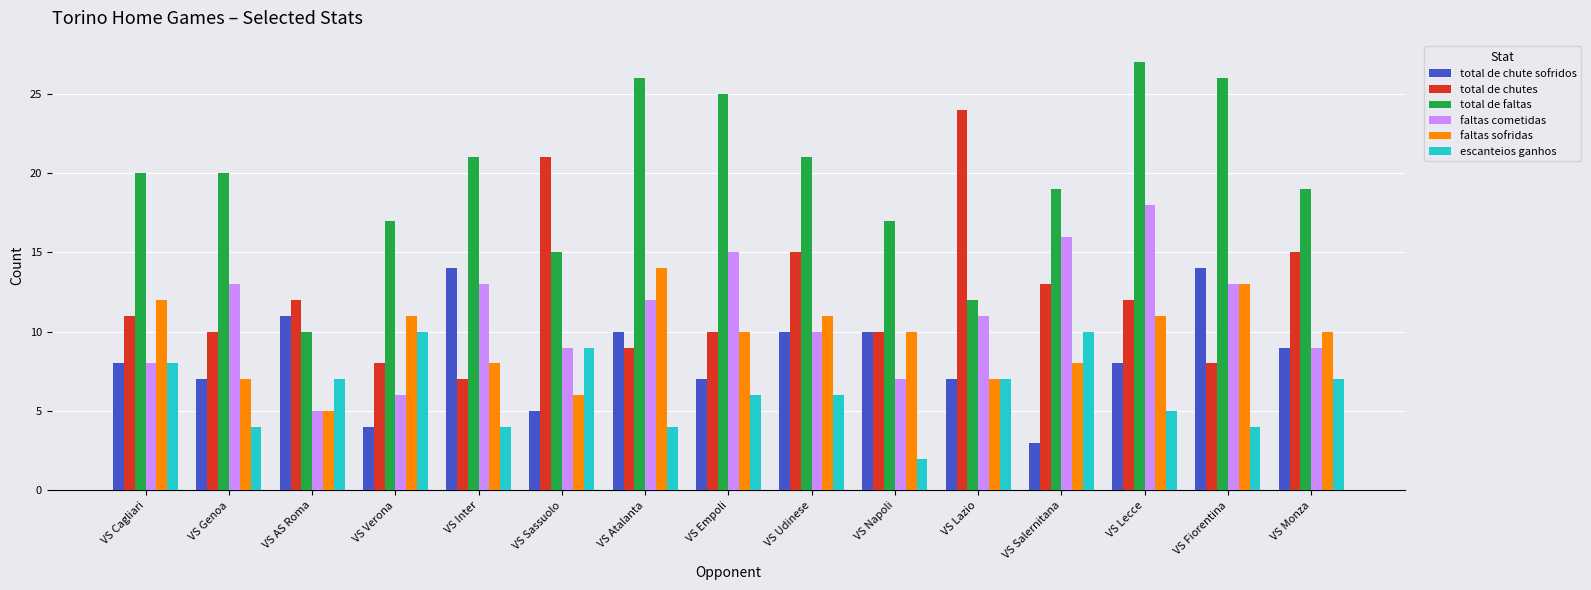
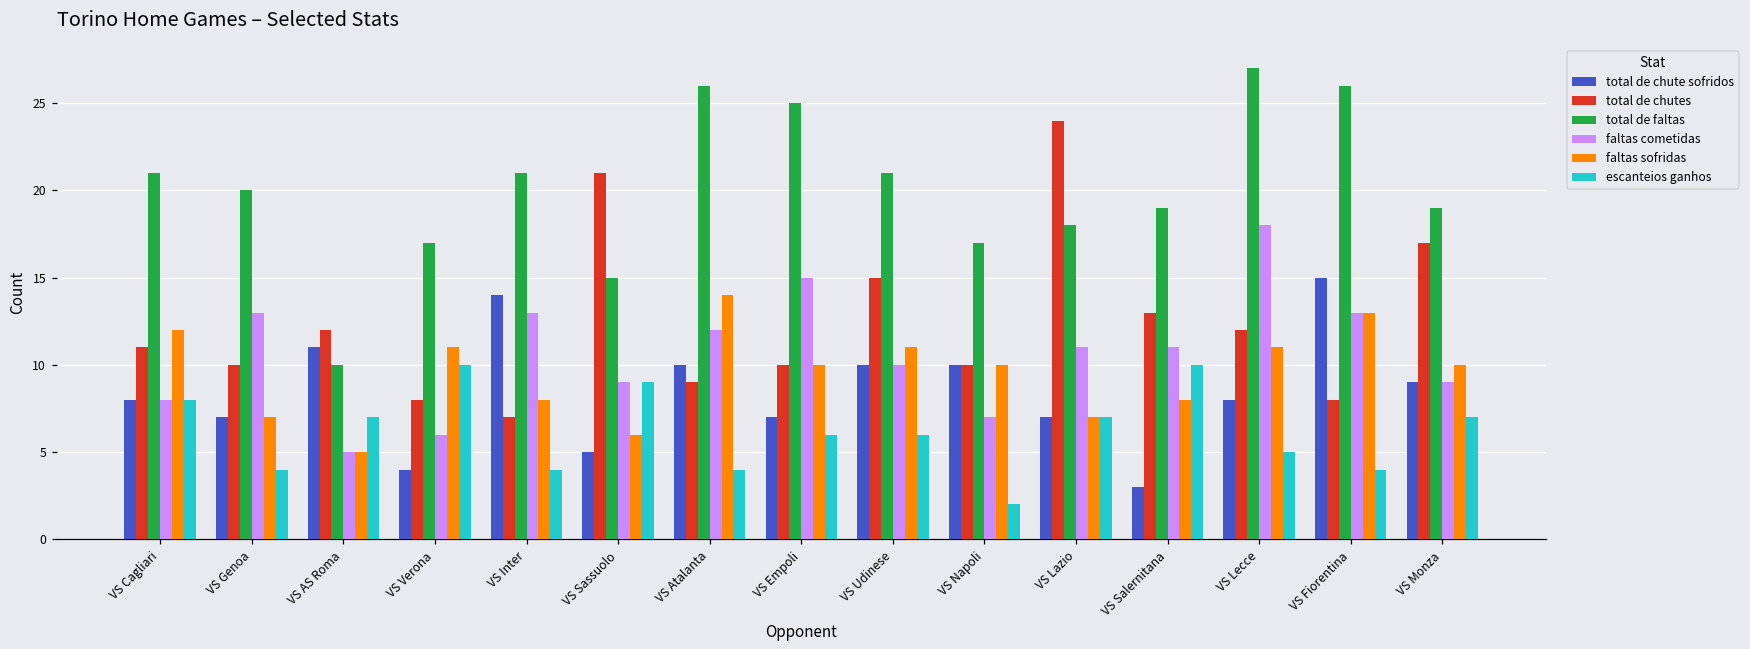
  {
    "total de chute sofridos": {
      "VS Cagliari": 8,
      "VS Genoa": 7,
      "VS AS Roma": 11,
      "VS Verona": 4,
      "VS Inter": 14,
      "VS Sassuolo": 5,
      "VS Atalanta": 10,
      "VS Empoli": 7,
      "VS Udinese": 10,
      "VS Napoli": 10,
      "VS Lazio": 7,
      "VS Salernitana": 3,
      "VS Lecce": 8,
-     "VS Fiorentina": 14,
+     "VS Fiorentina": 15,
      "VS Monza": 9
    },
    "total de chutes": {
      "VS Cagliari": 11,
      "VS Genoa": 10,
      "VS AS Roma": 12,
      "VS Verona": 8,
      "VS Inter": 7,
      "VS Sassuolo": 21,
      "VS Atalanta": 9,
      "VS Empoli": 10,
      "VS Udinese": 15,
      "VS Napoli": 10,
      "VS Lazio": 24,
      "VS Salernitana": 13,
      "VS Lecce": 12,
      "VS Fiorentina": 8,
-     "VS Monza": 15
+     "VS Monza": 17
    },
    "total de faltas": {
-     "VS Cagliari": 20,
+     "VS Cagliari": 21,
      "VS Genoa": 20,
      "VS AS Roma": 10,
      "VS Verona": 17,
      "VS Inter": 21,
      "VS Sassuolo": 15,
      "VS Atalanta": 26,
      "VS Empoli": 25,
      "VS Udinese": 21,
      "VS Napoli": 17,
-     "VS Lazio": 12,
+     "VS Lazio": 18,
      "VS Salernitana": 19,
      "VS Lecce": 27,
      "VS Fiorentina": 26,
      "VS Monza": 19
    },
    "faltas cometidas": {
      "VS Cagliari": 8,
      "VS Genoa": 13,
      "VS AS Roma": 5,
      "VS Verona": 6,
      "VS Inter": 13,
      "VS Sassuolo": 9,
      "VS Atalanta": 12,
      "VS Empoli": 15,
      "VS Udinese": 10,
      "VS Napoli": 7,
      "VS Lazio": 11,
-     "VS Salernitana": 16,
+     "VS Salernitana": 11,
      "VS Lecce": 18,
      "VS Fiorentina": 13,
      "VS Monza": 9
    },
    "faltas sofridas": {
      "VS Cagliari": 12,
      "VS Genoa": 7,
      "VS AS Roma": 5,
      "VS Verona": 11,
      "VS Inter": 8,
      "VS Sassuolo": 6,
      "VS Atalanta": 14,
      "VS Empoli": 10,
      "VS Udinese": 11,
      "VS Napoli": 10,
      "VS Lazio": 7,
      "VS Salernitana": 8,
      "VS Lecce": 11,
      "VS Fiorentina": 13,
      "VS Monza": 10
    },
    "escanteios ganhos": {
      "VS Cagliari": 8,
      "VS Genoa": 4,
      "VS AS Roma": 7,
      "VS Verona": 10,
      "VS Inter": 4,
      "VS Sassuolo": 9,
      "VS Atalanta": 4,
      "VS Empoli": 6,
      "VS Udinese": 6,
      "VS Napoli": 2,
      "VS Lazio": 7,
      "VS Salernitana": 10,
      "VS Lecce": 5,
      "VS Fiorentina": 4,
      "VS Monza": 7
    }
  }
